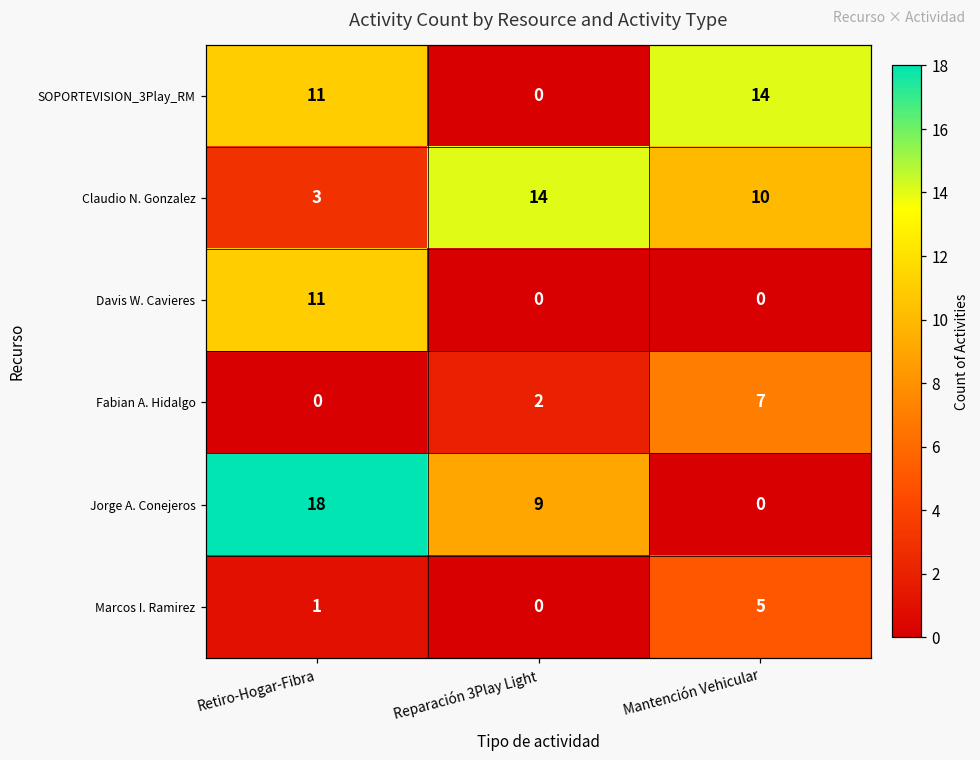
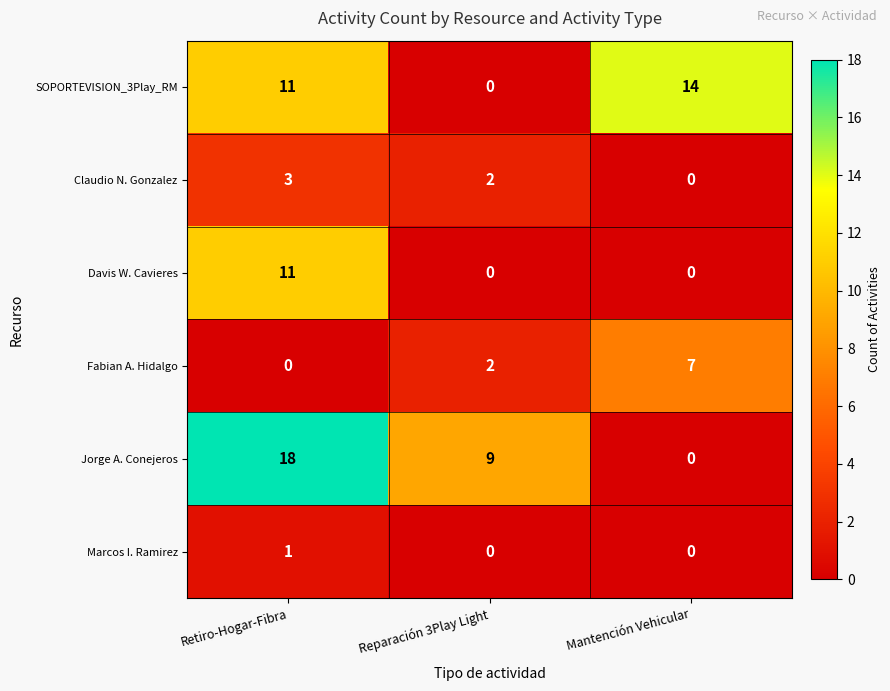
  {
    "SOPORTEVISION_3Play_RM": {
      "Retiro-Hogar-Fibra": 11,
      "Reparación 3Play Light": 0,
      "Mantención Vehicular": 14
    },
    "Claudio N. Gonzalez": {
      "Retiro-Hogar-Fibra": 3,
-     "Reparación 3Play Light": 14,
-     "Mantención Vehicular": 10
+     "Reparación 3Play Light": 2,
+     "Mantención Vehicular": 0
    },
    "Davis W. Cavieres": {
      "Retiro-Hogar-Fibra": 11,
      "Reparación 3Play Light": 0,
      "Mantención Vehicular": 0
    },
    "Fabian A. Hidalgo": {
      "Retiro-Hogar-Fibra": 0,
      "Reparación 3Play Light": 2,
      "Mantención Vehicular": 7
    },
    "Jorge A. Conejeros": {
      "Retiro-Hogar-Fibra": 18,
      "Reparación 3Play Light": 9,
      "Mantención Vehicular": 0
    },
    "Marcos I. Ramirez": {
      "Retiro-Hogar-Fibra": 1,
      "Reparación 3Play Light": 0,
-     "Mantención Vehicular": 5
+     "Mantención Vehicular": 0
    }
  }
